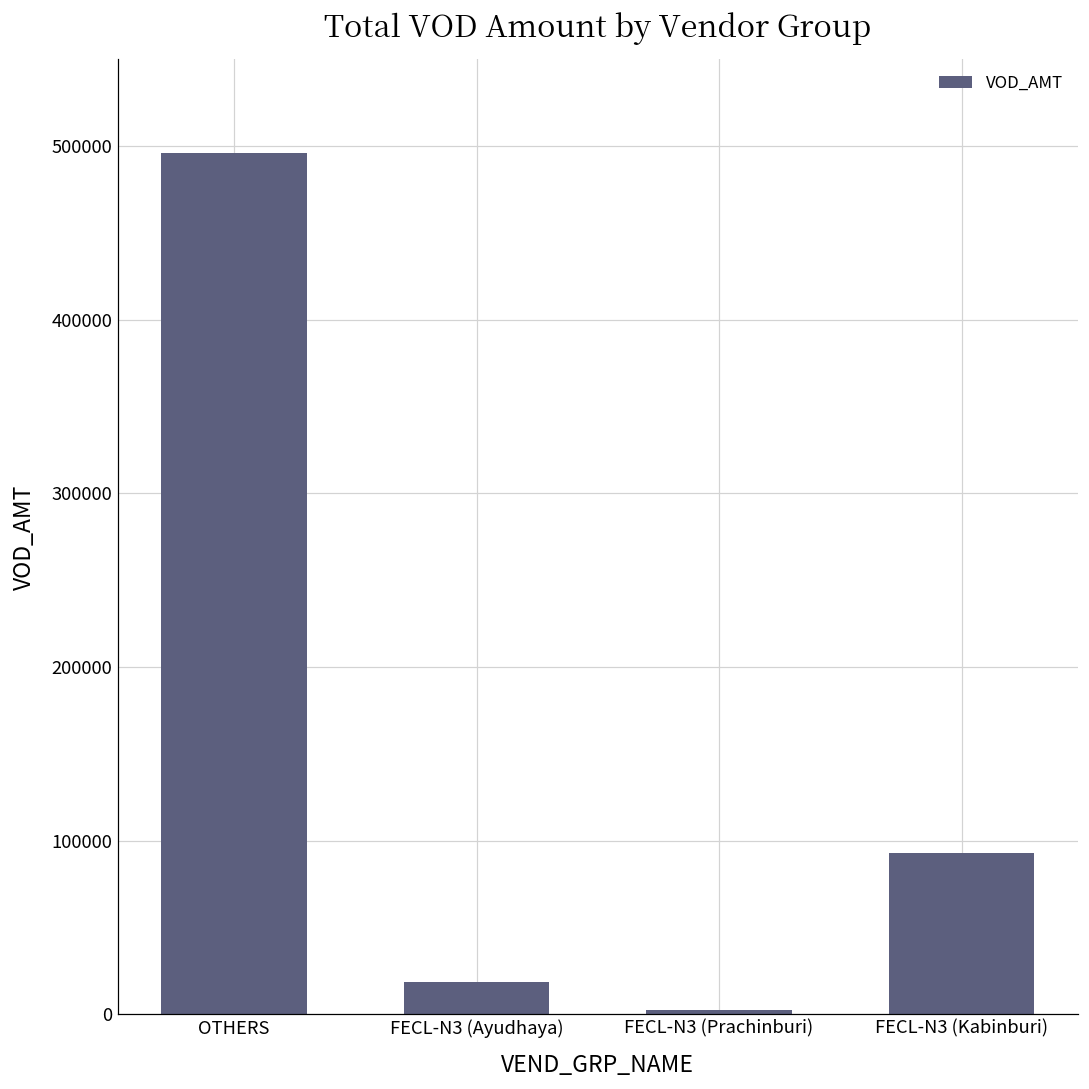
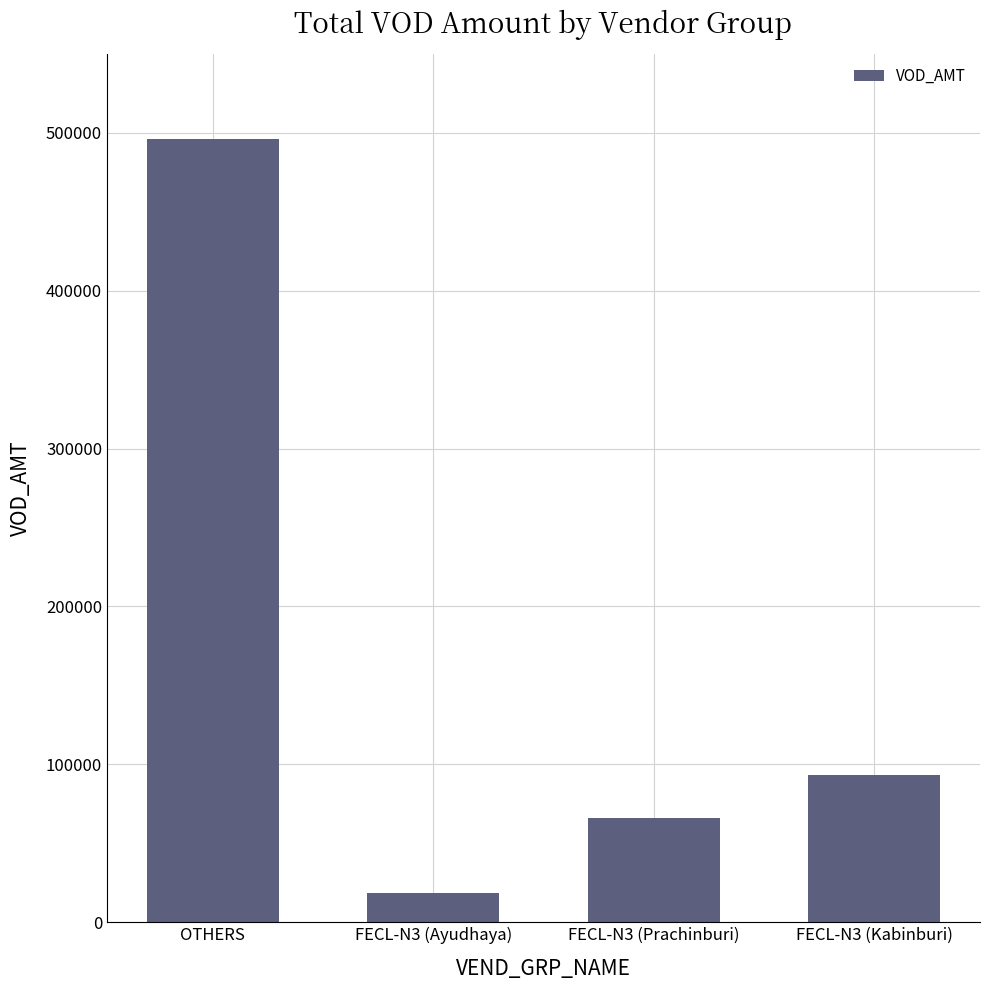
  {
    "OTHERS": 496000,
    "FECL-N3 (Ayudhaya)": 19000,
-   "FECL-N3 (Prachinburi)": 2000,
+   "FECL-N3 (Prachinburi)": 66000,
    "FECL-N3 (Kabinburi)": 93000
  }
